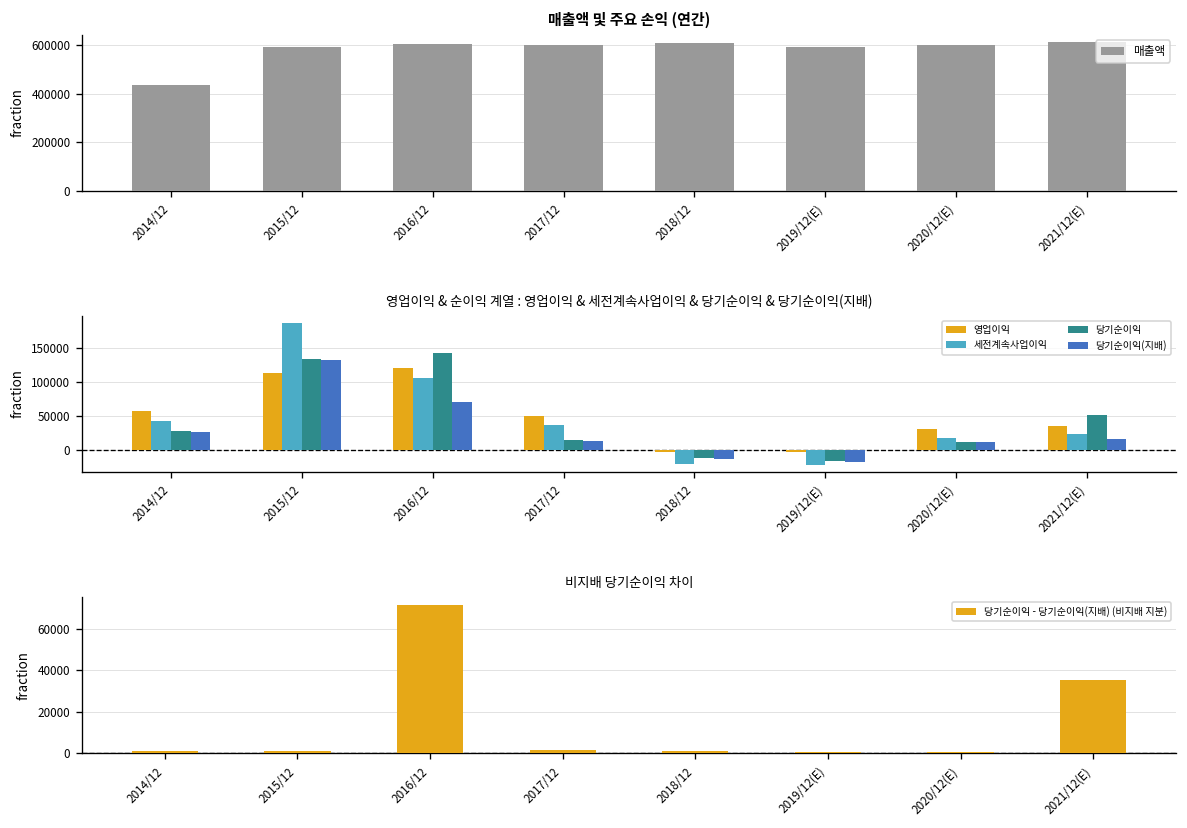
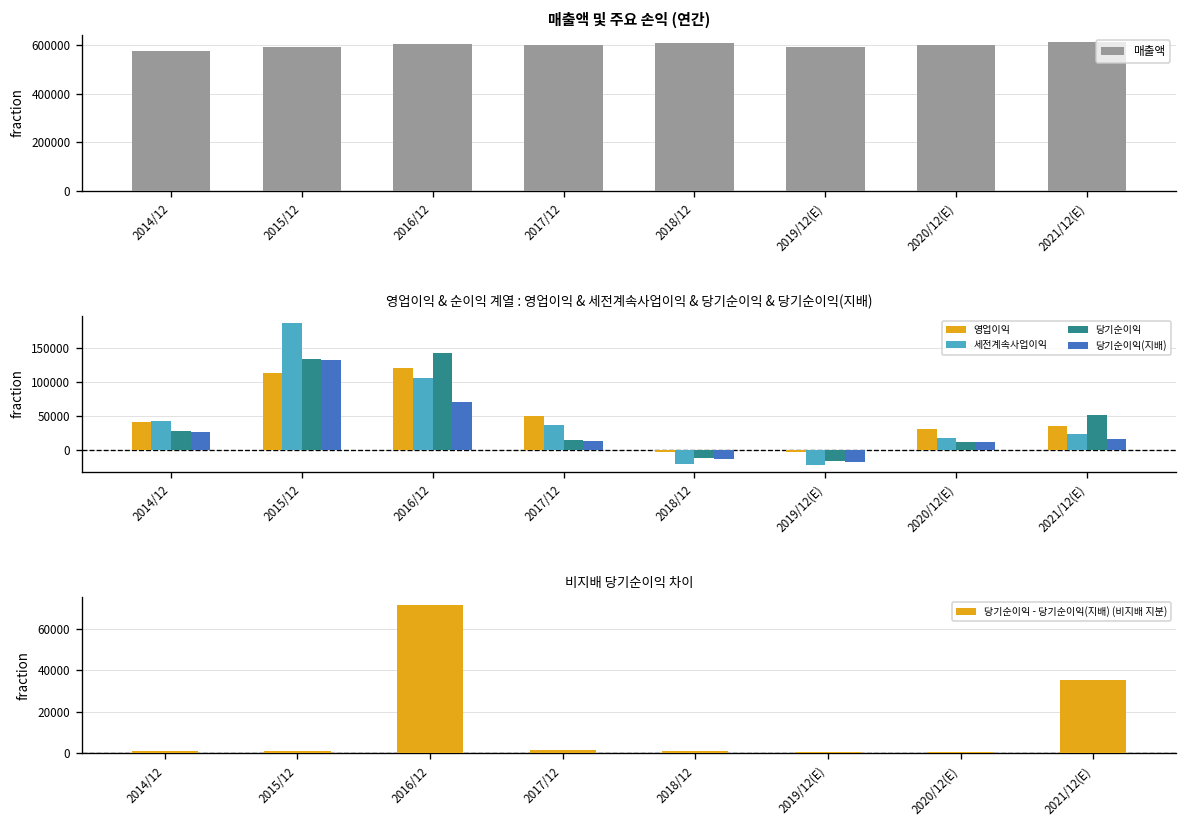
  {
    "매출액 및 주요 손익 (연간)": {
-     "2014/12": 430000,
+     "2014/12": 570000,
      "2015/12": 590000,
      "2016/12": 600000,
      "2017/12": 600000,
      "2018/12": 610000,
      "2019/12(E)": 590000,
      "2020/12(E)": 600000,
      "2021/12(E)": 610000
    },
    "영업이익 & 순이익 계열 : 영업이익 & 세전계속사업이익 & 당기순이익 & 당기순이익(지배)": {
      "영업이익": {
-       "2014/12": 60000,
+       "2014/12": 40000,
        "2015/12": 110000,
        "2016/12": 120000,
        "2017/12": 50000,
        "2020/12(E)": 30000,
        "2021/12(E)": 40000
      },
      "당기순이익": {
        "2014/12": 30000,
        "2015/12": 130000,
        "2016/12": 140000,
        "2017/12": 10000,
        "2018/12": -10000,
        "2019/12(E)": -20000,
        "2020/12(E)": 10000,
        "2021/12(E)": 50000
      }
    },
    "비지배 당기순이익 차이": {
      "2016/12": 72000,
      "2021/12(E)": 35000
    }
  }
